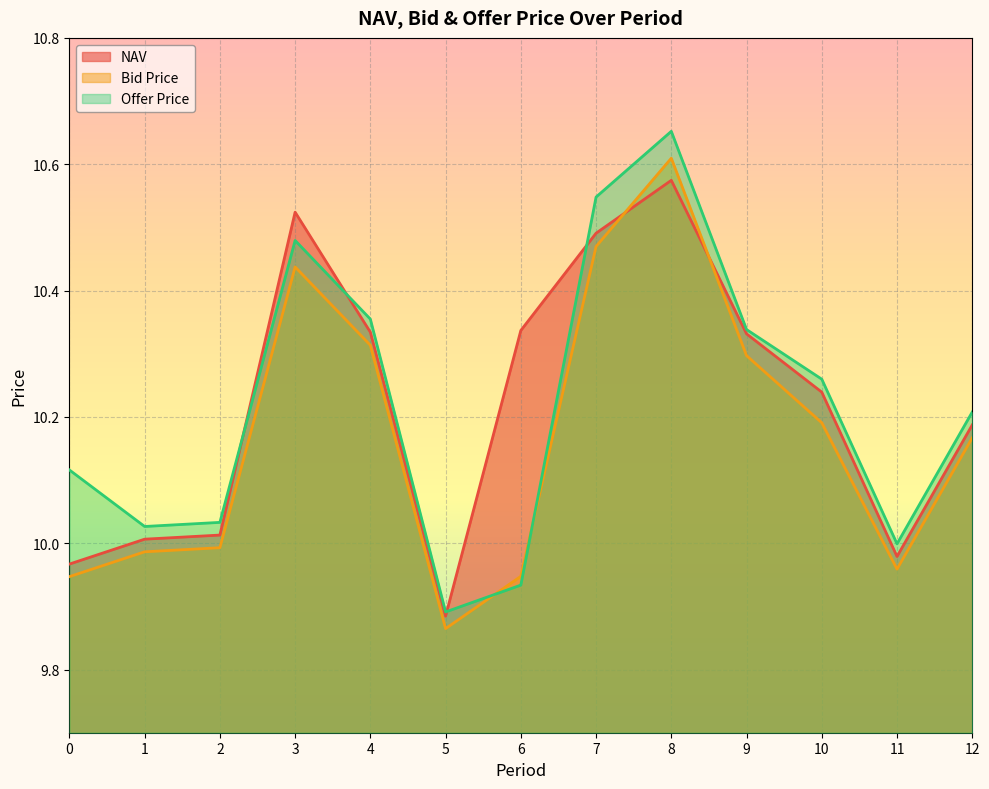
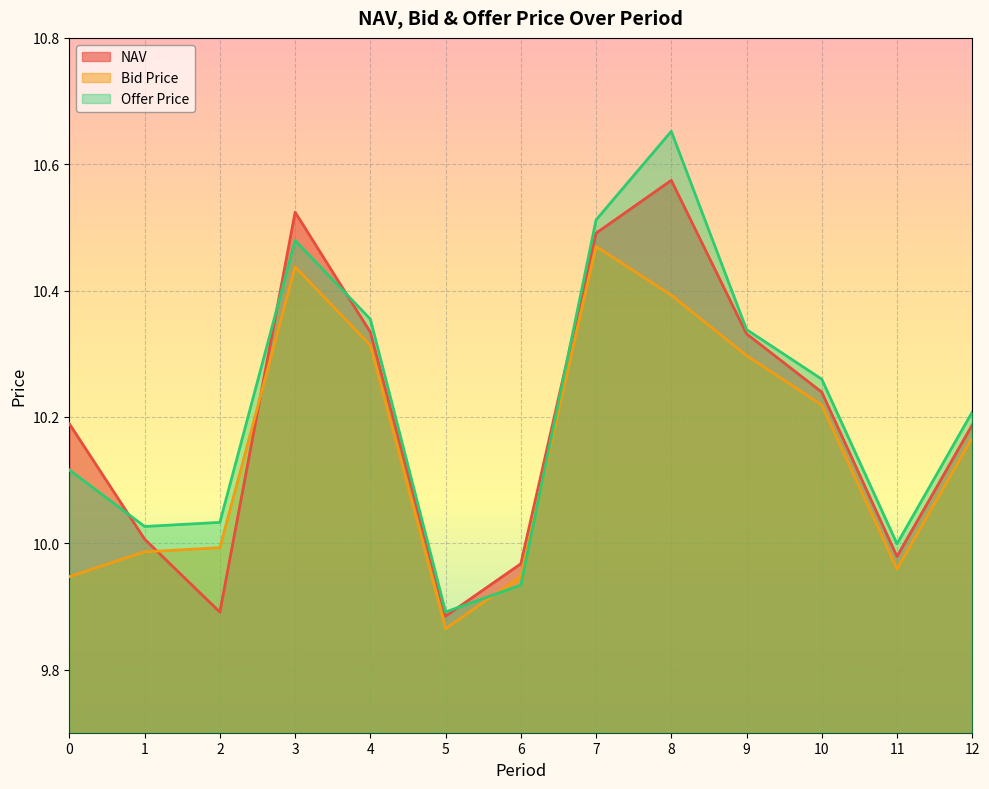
  {
    "NAV": {
-     "0": 9.97,
+     "0": 10.19,
      "1": 10.01,
-     "2": 10.01,
+     "2": 9.89,
      "3": 10.52,
      "4": 10.33,
      "5": 9.88,
-     "6": 10.34,
+     "6": 9.97,
      "7": 10.49,
      "8": 10.57,
      "9": 10.33,
      "10": 10.24,
      "11": 9.98,
      "12": 10.19
    },
    "Bid Price": {
      "0": 9.95,
      "1": 9.99,
      "2": 9.99,
      "3": 10.44,
      "4": 10.31,
      "5": 9.86,
      "6": 9.95,
      "7": 10.47,
-     "8": 10.61,
+     "8": 10.39,
      "9": 10.30,
-     "10": 10.19,
+     "10": 10.22,
      "11": 9.96,
      "12": 10.17
    },
    "Offer Price": {
      "0": 10.12,
      "1": 10.03,
      "2": 10.03,
      "3": 10.48,
      "4": 10.35,
      "5": 9.89,
      "6": 9.93,
-     "7": 10.55,
+     "7": 10.51,
      "8": 10.65,
      "9": 10.34,
      "10": 10.26,
      "11": 10.00,
      "12": 10.21
    }
  }
